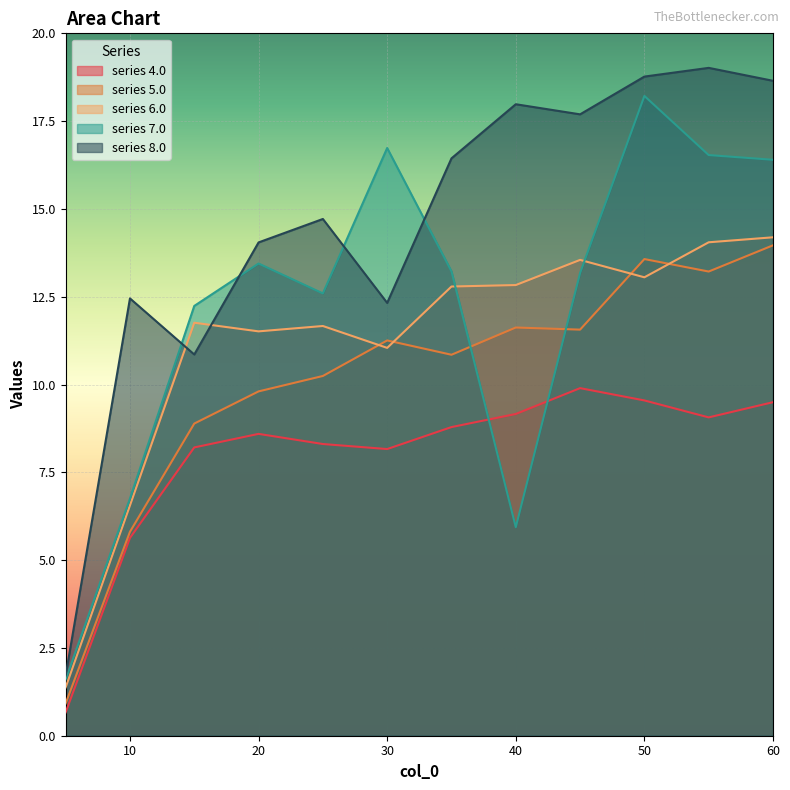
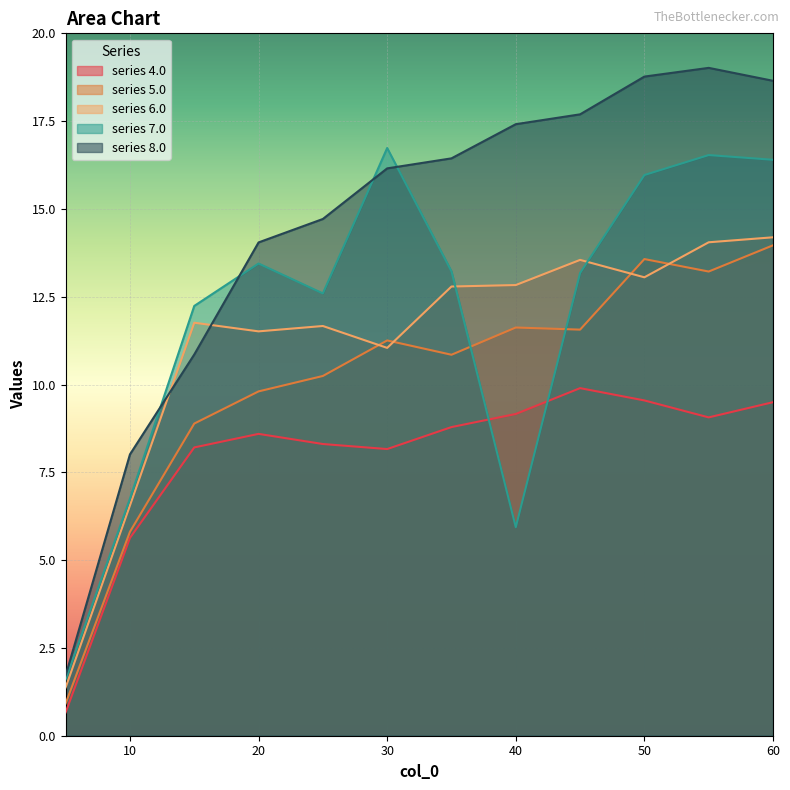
  {
    "series 7.0": {
      "10": 6.8,
      "20": 13.4,
      "30": 16.7,
      "40": 5.9,
-     "50": 18.2,
+     "50": 16.0,
      "60": 16.4
    },
    "series 8.0": {
-     "10": 12.5,
+     "10": 8.0,
      "20": 14.0,
-     "30": 12.3,
-     "40": 18.0,
+     "30": 16.2,
+     "40": 17.4,
      "50": 18.8,
      "60": 18.6
    }
  }
